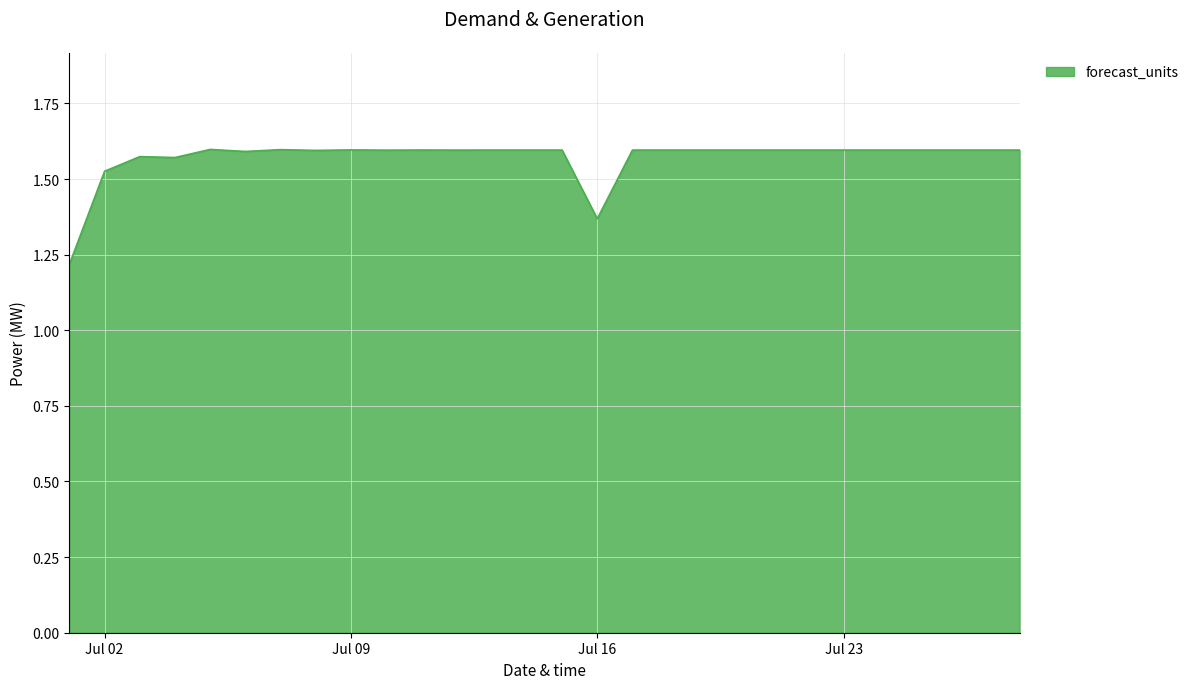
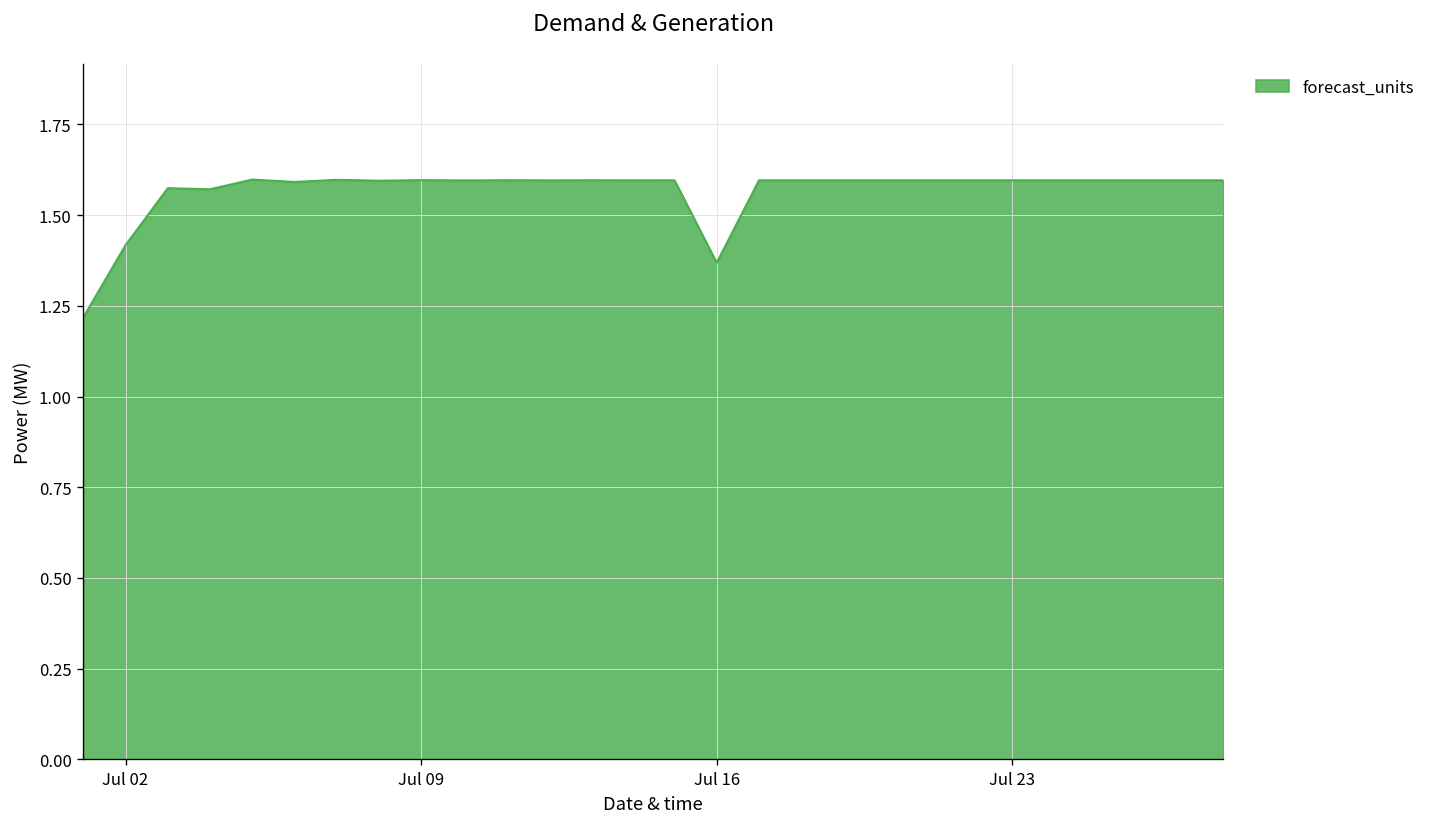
  {
-   "Jul 02": 1.53,
+   "Jul 02": 1.42,
    "Jul 09": 1.60,
    "Jul 16": 1.37,
    "Jul 23": 1.60
  }
